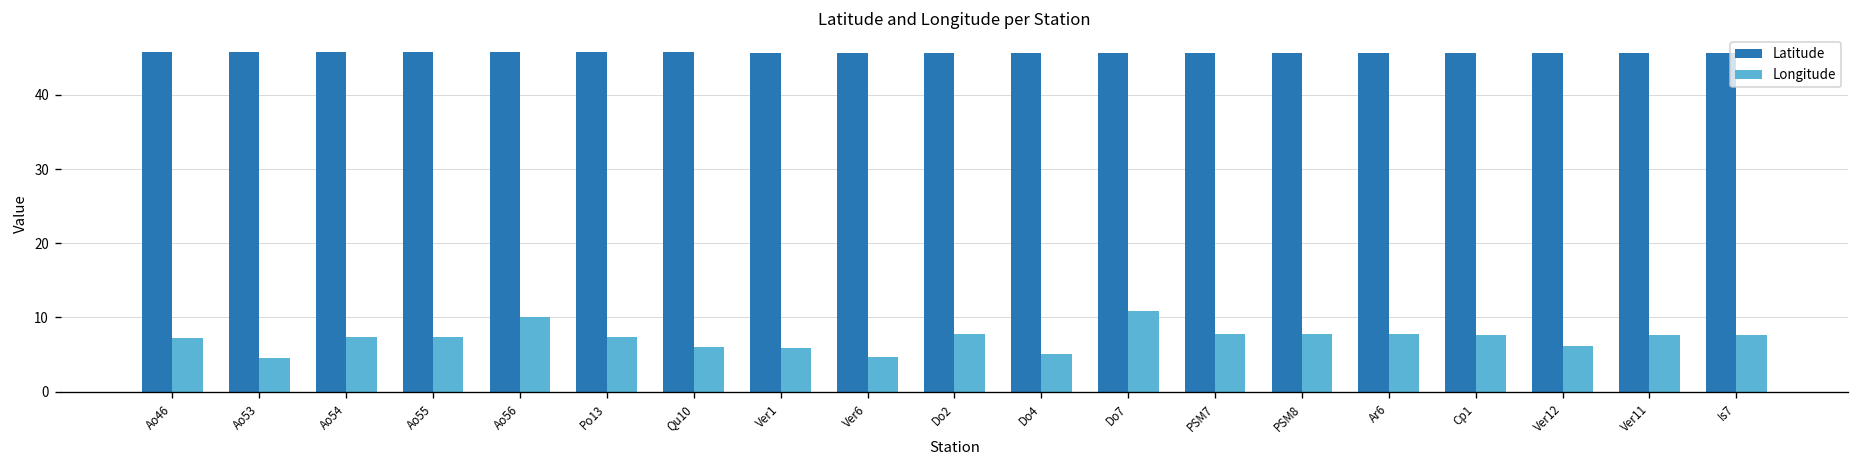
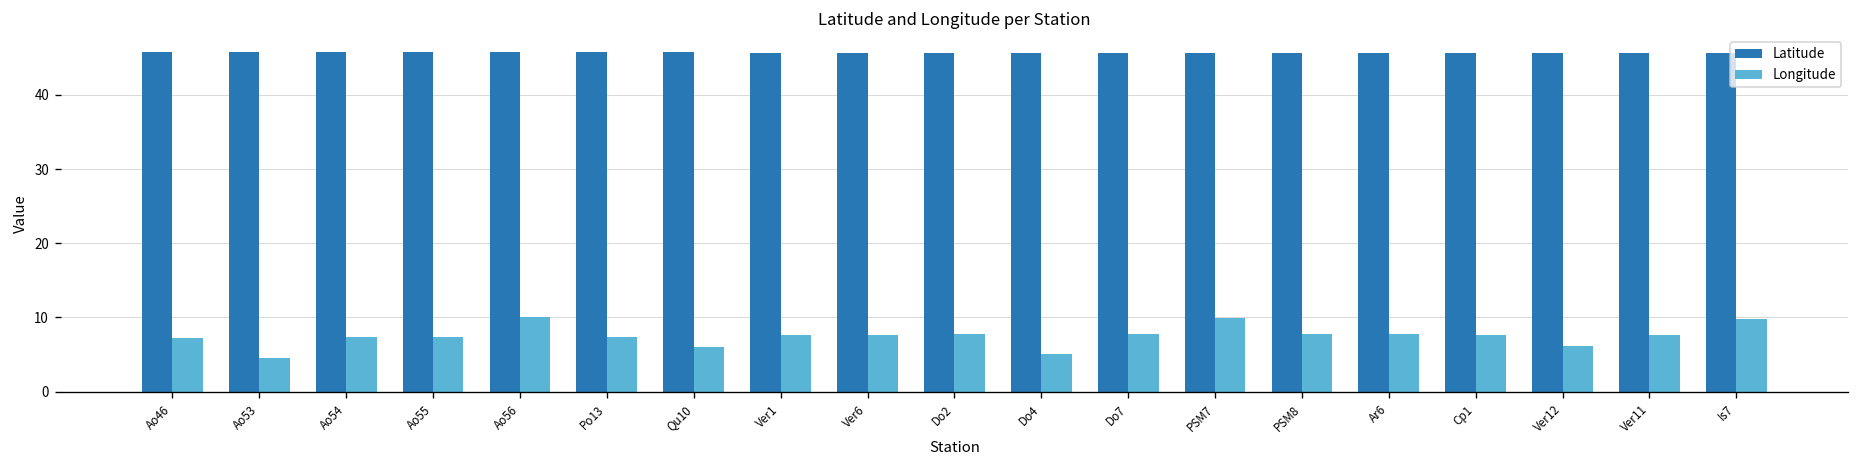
  {
    "Latitude": {
      "Ao46": 46,
      "Ao53": 46,
      "Ao54": 46,
      "Ao55": 46,
      "Ao56": 46,
      "Po13": 46,
      "Qu10": 46,
      "Ver1": 46,
      "Ver6": 46,
      "Do2": 46,
      "Do4": 46,
      "Do7": 46,
      "PSM7": 46,
      "PSM8": 46,
      "Ar6": 46,
      "Cp1": 46,
      "Ver12": 46,
      "Ver11": 46,
      "Is7": 46
    },
    "Longitude": {
      "Ao46": 7,
      "Ao53": 5,
      "Ao54": 7,
      "Ao55": 7,
      "Ao56": 10,
      "Po13": 7,
      "Qu10": 6,
-     "Ver1": 6,
-     "Ver6": 5,
+     "Ver1": 8,
+     "Ver6": 8,
      "Do2": 8,
      "Do4": 5,
-     "Do7": 11,
-     "PSM7": 8,
+     "Do7": 8,
+     "PSM7": 10,
      "PSM8": 8,
      "Ar6": 8,
      "Cp1": 8,
      "Ver12": 6,
      "Ver11": 8,
-     "Is7": 8
+     "Is7": 10
    }
  }
